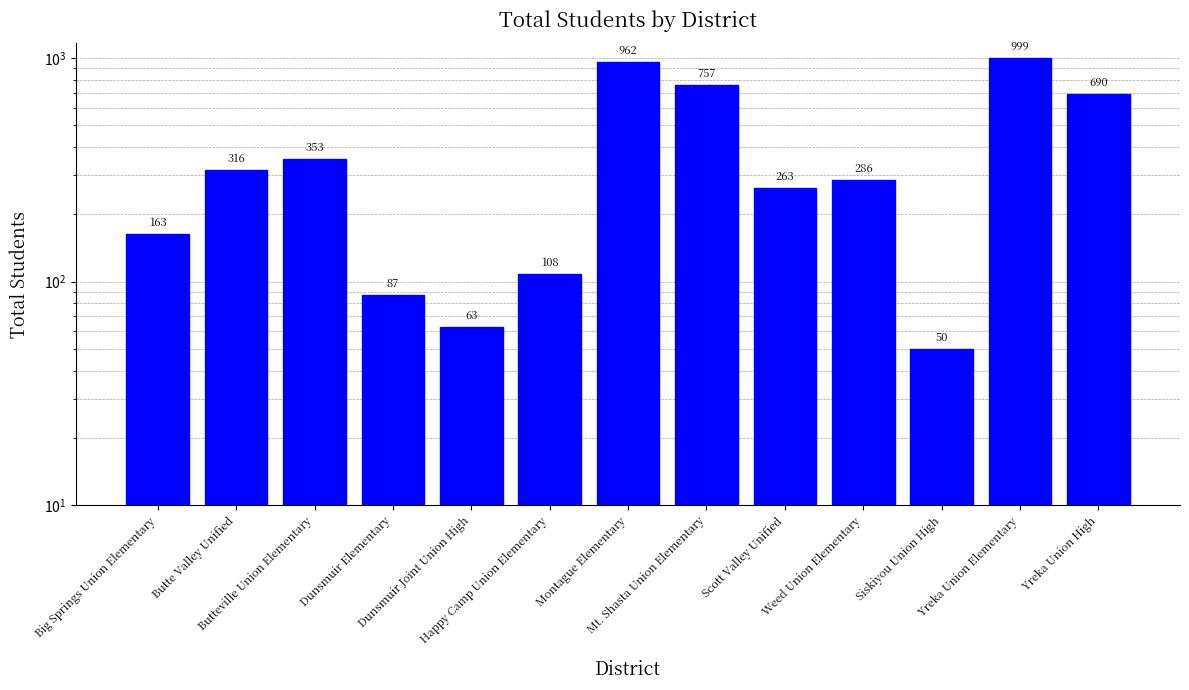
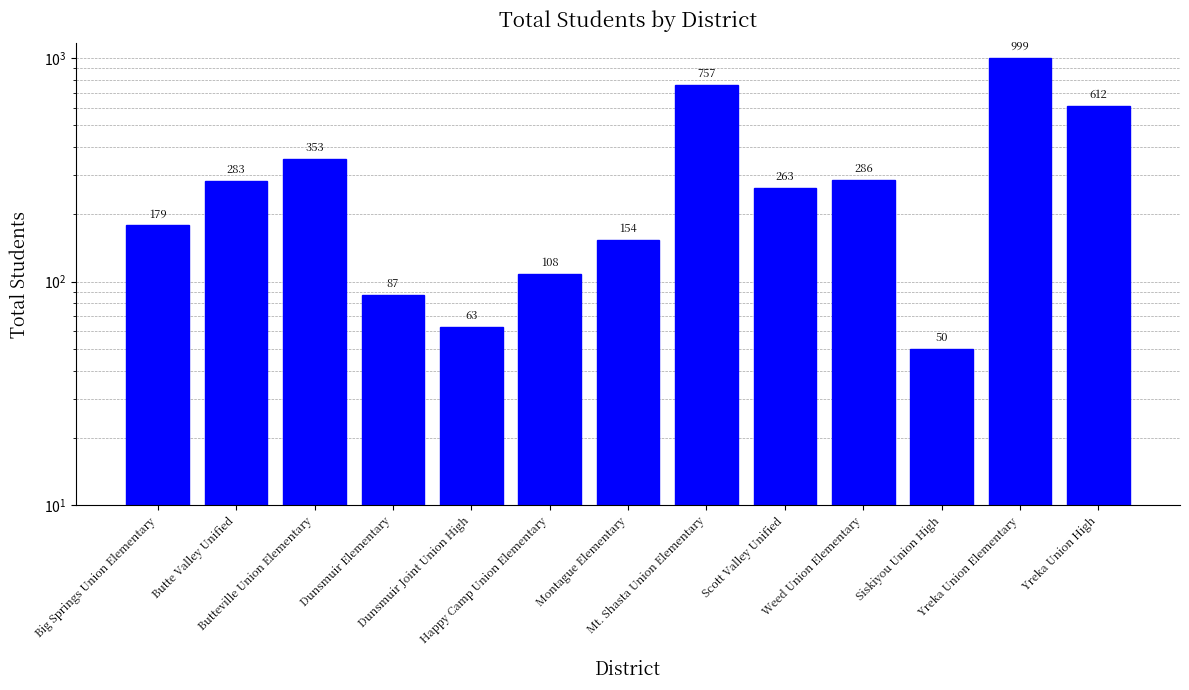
  {
-   "Big Springs Union Elementary": 163,
-   "Butte Valley Unified": 316,
+   "Big Springs Union Elementary": 179,
+   "Butte Valley Unified": 283,
    "Butteville Union Elementary": 353,
    "Dunsmuir Elementary": 87,
    "Dunsmuir Joint Union High": 63,
    "Happy Camp Union Elementary": 108,
-   "Montague Elementary": 962,
+   "Montague Elementary": 154,
    "Mt. Shasta Union Elementary": 757,
    "Scott Valley Unified": 263,
    "Weed Union Elementary": 286,
    "Siskiyou Union High": 50,
    "Yreka Union Elementary": 999,
-   "Yreka Union High": 690
+   "Yreka Union High": 612
  }
